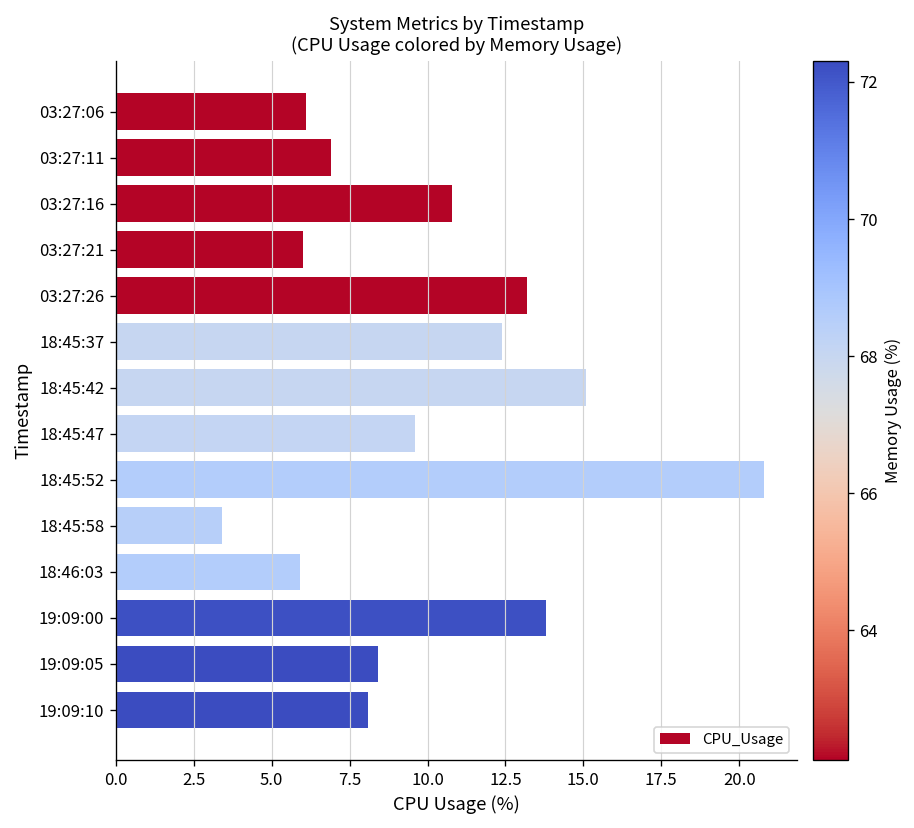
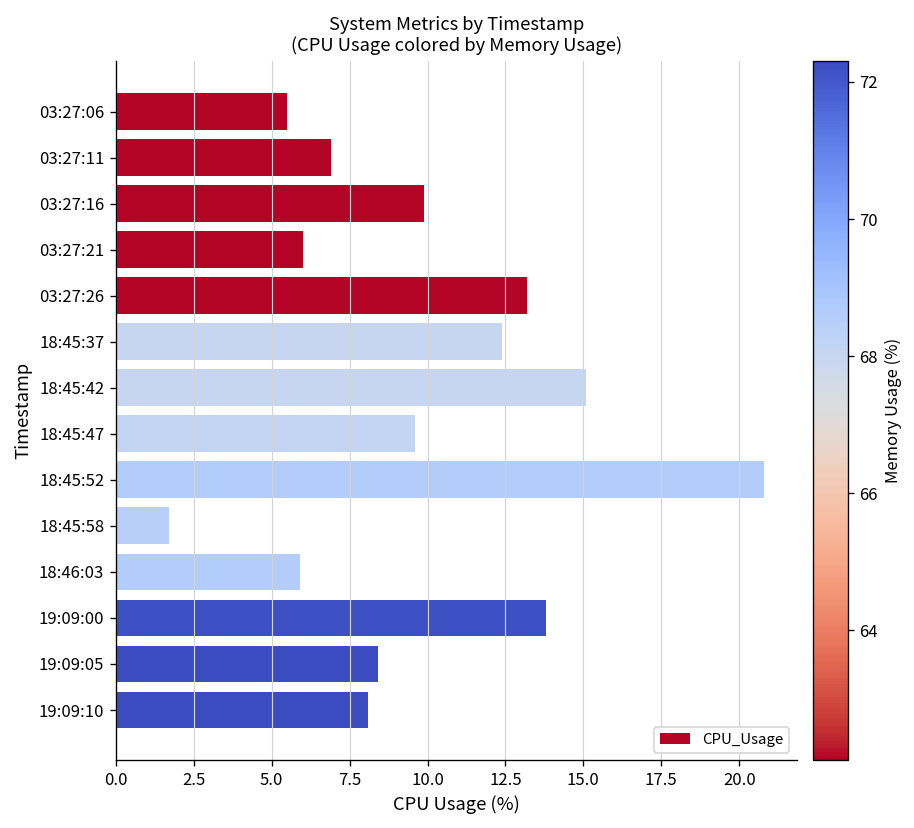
  {
-   "03:27:06": 6.1,
+   "03:27:06": 5.5,
    "03:27:11": 6.9,
-   "03:27:16": 10.8,
+   "03:27:16": 9.9,
    "03:27:21": 6.0,
    "03:27:26": 13.2,
    "18:45:37": 12.4,
    "18:45:42": 15.1,
    "18:45:47": 9.6,
    "18:45:52": 20.8,
-   "18:45:58": 3.4,
+   "18:45:58": 1.7,
    "18:46:03": 5.9,
    "19:09:00": 13.8,
    "19:09:05": 8.4,
    "19:09:10": 8.1
  }
